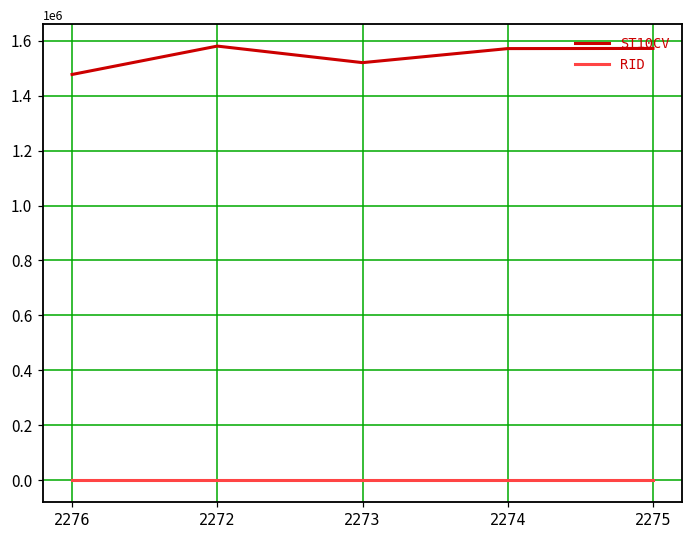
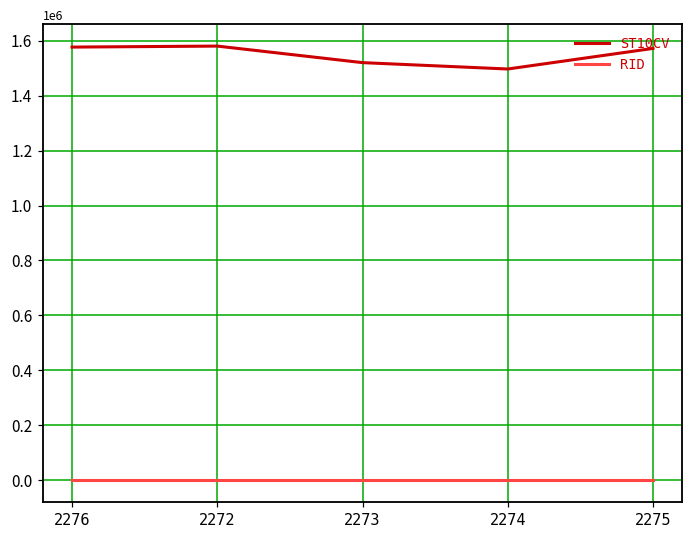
  {
    "ST10CV": {
-     "2276": 1480000,
+     "2276": 1580000,
      "2272": 1580000,
      "2273": 1520000,
-     "2274": 1570000,
+     "2274": 1500000,
      "2275": 1570000
    },
    "RID": {
      "2276": 0,
      "2272": 0,
      "2273": 0,
      "2274": 0,
      "2275": 0
    }
  }
